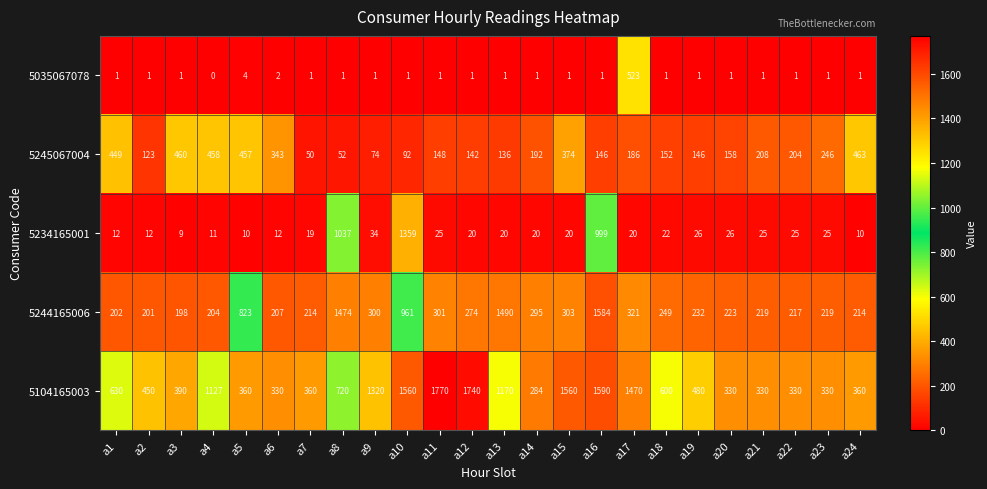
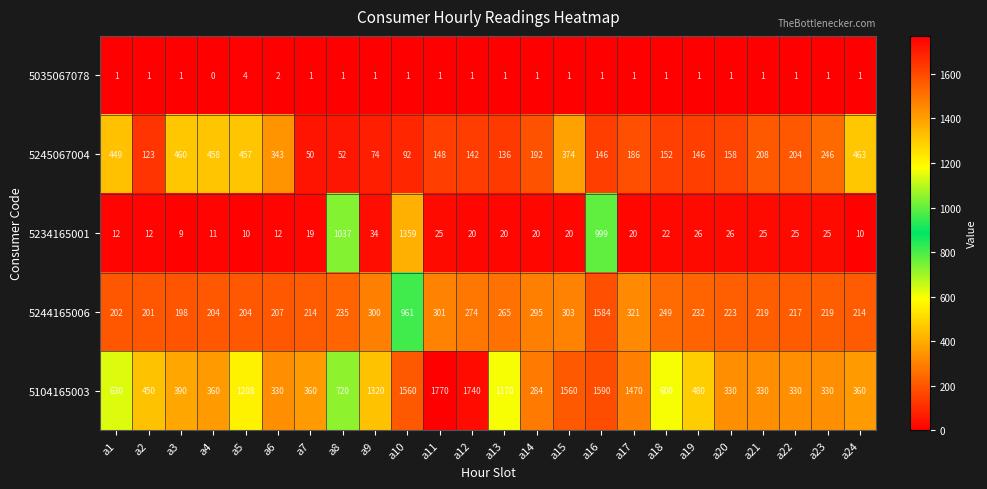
  {
    "5035067078": {
      "a1": 1,
      "a2": 1,
      "a3": 1,
      "a4": 0,
      "a5": 4,
      "a6": 2,
      "a7": 1,
      "a8": 1,
      "a9": 1,
      "a10": 1,
      "a11": 1,
      "a12": 1,
      "a13": 1,
      "a14": 1,
      "a15": 1,
      "a16": 1,
-     "a17": 523,
+     "a17": 1,
      "a18": 1,
      "a19": 1,
      "a20": 1,
      "a21": 1,
      "a22": 1,
      "a23": 1,
      "a24": 1
    },
    "5245067004": {
      "a1": 449,
      "a2": 123,
      "a3": 460,
      "a4": 458,
      "a5": 457,
      "a6": 343,
      "a7": 50,
      "a8": 52,
      "a9": 74,
      "a10": 92,
      "a11": 148,
      "a12": 142,
      "a13": 136,
      "a14": 192,
      "a15": 374,
      "a16": 146,
      "a17": 186,
      "a18": 152,
      "a19": 146,
      "a20": 158,
      "a21": 208,
      "a22": 204,
      "a23": 246,
      "a24": 463
    },
    "5234165001": {
      "a1": 12,
      "a2": 12,
      "a3": 9,
      "a4": 11,
      "a5": 10,
      "a6": 12,
      "a7": 19,
      "a8": 1037,
      "a9": 34,
      "a10": 1359,
      "a11": 25,
      "a12": 20,
      "a13": 20,
      "a14": 20,
      "a15": 20,
      "a16": 999,
      "a17": 20,
      "a18": 22,
      "a19": 26,
      "a20": 26,
      "a21": 25,
      "a22": 25,
      "a23": 25,
      "a24": 10
    },
    "5244165006": {
      "a1": 202,
      "a2": 201,
      "a3": 198,
      "a4": 204,
-     "a5": 823,
+     "a5": 204,
      "a6": 207,
      "a7": 214,
-     "a8": 1474,
+     "a8": 235,
      "a9": 300,
      "a10": 961,
      "a11": 301,
      "a12": 274,
-     "a13": 1490,
+     "a13": 265,
      "a14": 295,
      "a15": 303,
      "a16": 1584,
      "a17": 321,
      "a18": 249,
      "a19": 232,
      "a20": 223,
      "a21": 219,
      "a22": 217,
      "a23": 219,
      "a24": 214
    },
    "5104165003": {
      "a1": 630,
      "a2": 450,
      "a3": 390,
-     "a4": 1127,
-     "a5": 360,
+     "a4": 360,
+     "a5": 1208,
      "a6": 330,
      "a7": 360,
      "a8": 720,
      "a9": 1320,
      "a10": 1560,
      "a11": 1770,
      "a12": 1740,
      "a13": 1170,
      "a14": 284,
      "a15": 1560,
      "a16": 1590,
      "a17": 1470,
      "a18": 600,
      "a19": 480,
      "a20": 330,
      "a21": 330,
      "a22": 330,
      "a23": 330,
      "a24": 360
    }
  }
